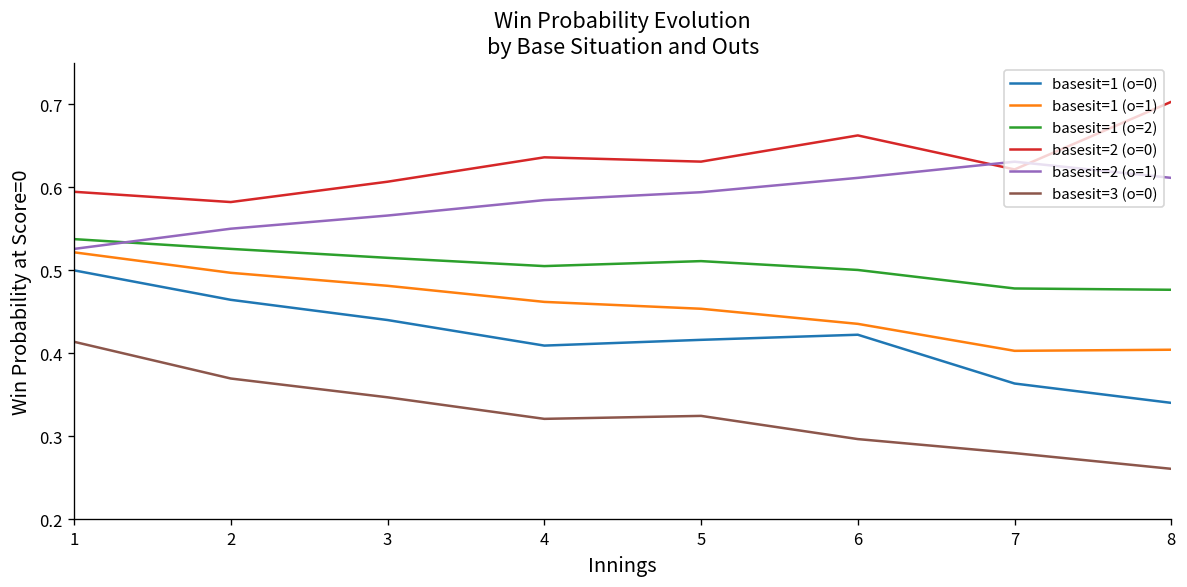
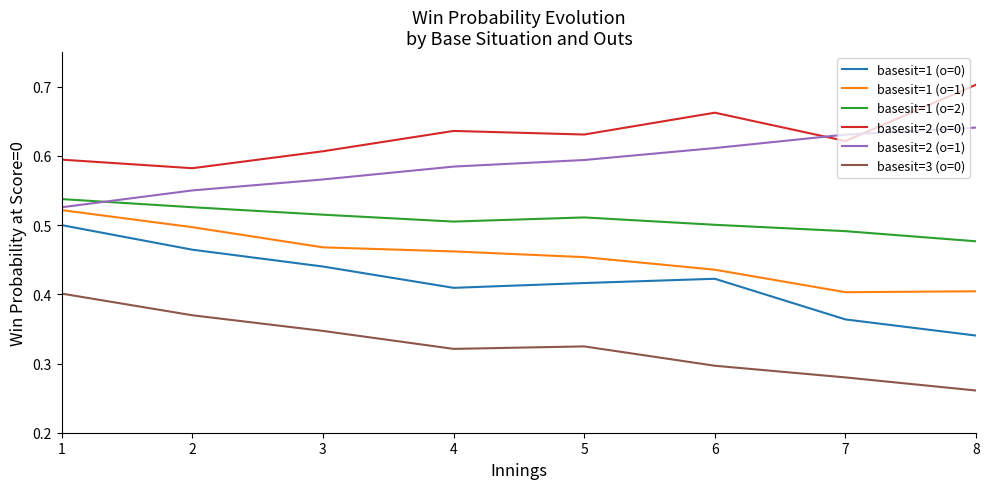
  {
    "basesit=1 (o=0)": {
      "1": 0.50,
      "2": 0.46,
      "3": 0.44,
      "4": 0.41,
      "5": 0.42,
      "6": 0.42,
      "7": 0.36,
      "8": 0.34
    },
    "basesit=1 (o=1)": {
      "1": 0.52,
      "2": 0.50,
-     "3": 0.48,
+     "3": 0.47,
      "4": 0.46,
      "5": 0.45,
      "6": 0.44,
      "7": 0.40,
      "8": 0.40
    },
    "basesit=1 (o=2)": {
      "1": 0.54,
      "2": 0.53,
      "3": 0.52,
      "4": 0.51,
      "5": 0.51,
      "6": 0.50,
-     "7": 0.48,
+     "7": 0.49,
      "8": 0.48
    },
    "basesit=2 (o=0)": {
      "1": 0.59,
      "2": 0.58,
      "3": 0.61,
      "4": 0.64,
      "5": 0.63,
      "6": 0.66,
      "8": 0.70
    },
    "basesit=2 (o=1)": {
      "1": 0.53,
      "2": 0.55,
      "3": 0.57,
      "4": 0.58,
      "5": 0.59,
      "6": 0.61,
-     "8": 0.61
+     "8": 0.64
    },
    "basesit=3 (o=0)": {
-     "1": 0.41,
+     "1": 0.40,
      "2": 0.37,
      "3": 0.35,
      "4": 0.32,
      "5": 0.32,
      "6": 0.30,
      "7": 0.28,
      "8": 0.26
    }
  }
